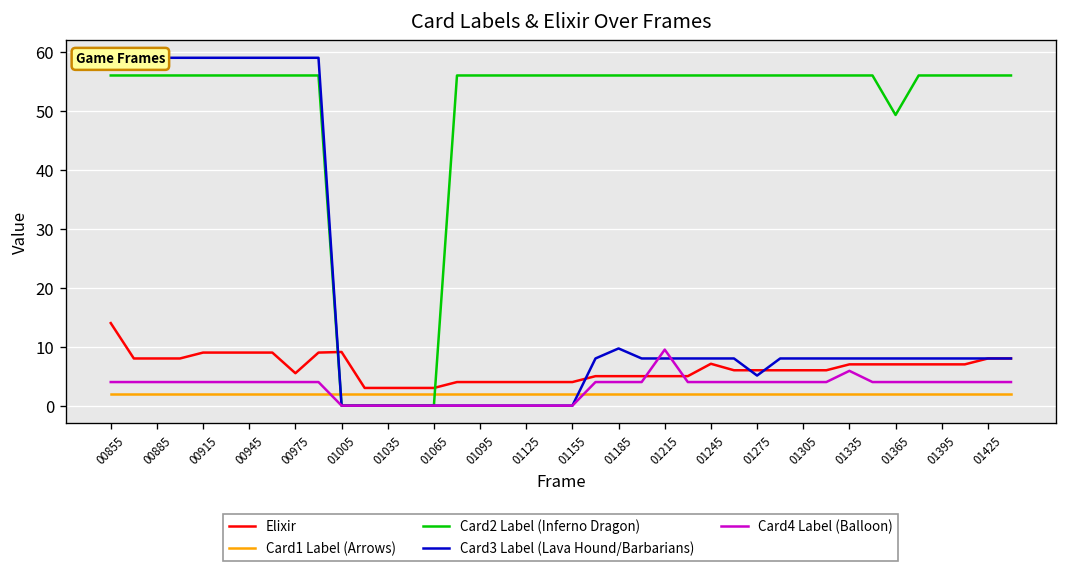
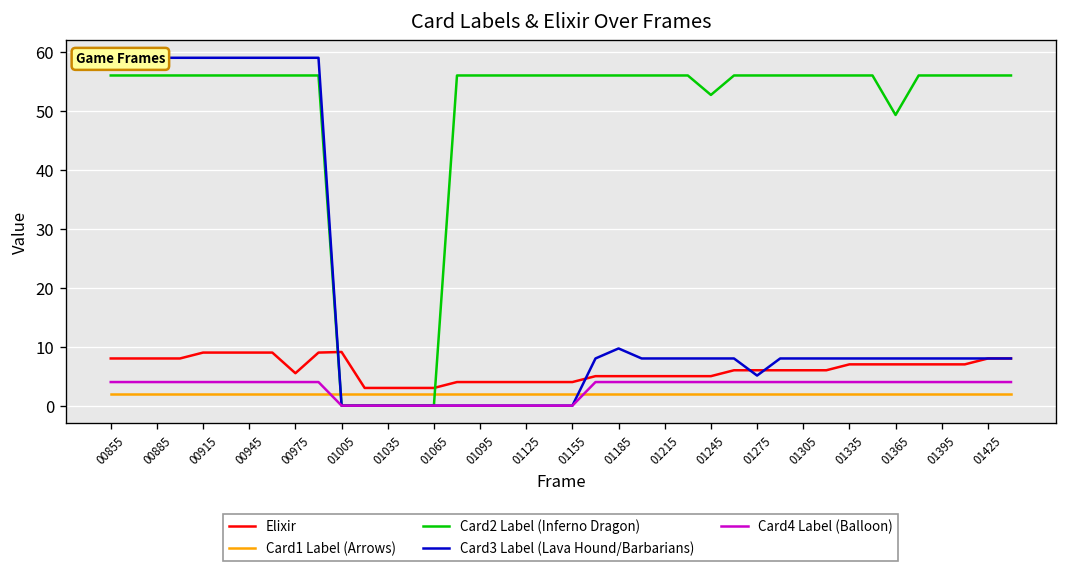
  {
    "Elixir": {
-     "00855": 14,
+     "00855": 8,
      "00885": 8,
      "00915": 9,
      "00945": 9,
      "00975": 6,
      "01005": 9,
      "01035": 3,
      "01065": 3,
      "01095": 4,
      "01125": 4,
      "01155": 4,
      "01185": 5,
      "01215": 5,
-     "01245": 7,
+     "01245": 5,
      "01275": 6,
      "01305": 6,
      "01335": 7,
      "01365": 7,
      "01395": 7
    },
    "Card1 Label (Arrows)": {
      "00855": 2,
      "00885": 2,
      "00915": 2,
      "00945": 2,
      "00975": 2,
      "01005": 2,
      "01035": 2,
      "01065": 2,
      "01095": 2,
      "01125": 2,
      "01155": 2,
      "01185": 2,
      "01215": 2,
      "01245": 2,
      "01275": 2,
      "01305": 2,
      "01335": 2,
      "01365": 2,
      "01395": 2,
      "01425": 2
    },
    "Card2 Label (Inferno Dragon)": {
      "00855": 56,
      "00885": 56,
      "00915": 56,
      "00945": 56,
      "00975": 56,
      "01095": 56,
      "01125": 56,
      "01155": 56,
      "01185": 56,
      "01215": 56,
-     "01245": 56,
+     "01245": 53,
      "01275": 56,
      "01305": 56,
      "01335": 56,
      "01365": 49,
      "01395": 56,
      "01425": 56
    },
    "Card3 Label (Lava Hound/Barbarians)": {
      "00915": 59,
      "00945": 59,
      "00975": 59,
      "01185": 10,
      "01215": 8,
      "01245": 8,
      "01275": 5,
      "01305": 8,
      "01335": 8,
      "01365": 8,
      "01395": 8
    },
    "Card4 Label (Balloon)": {
      "00855": 4,
      "00885": 4,
      "00915": 4,
      "00945": 4,
      "00975": 4,
      "01185": 4,
-     "01215": 10,
+     "01215": 4,
      "01245": 4,
      "01275": 4,
      "01305": 4,
-     "01335": 6,
+     "01335": 4,
      "01365": 4,
      "01395": 4,
      "01425": 4
    }
  }
